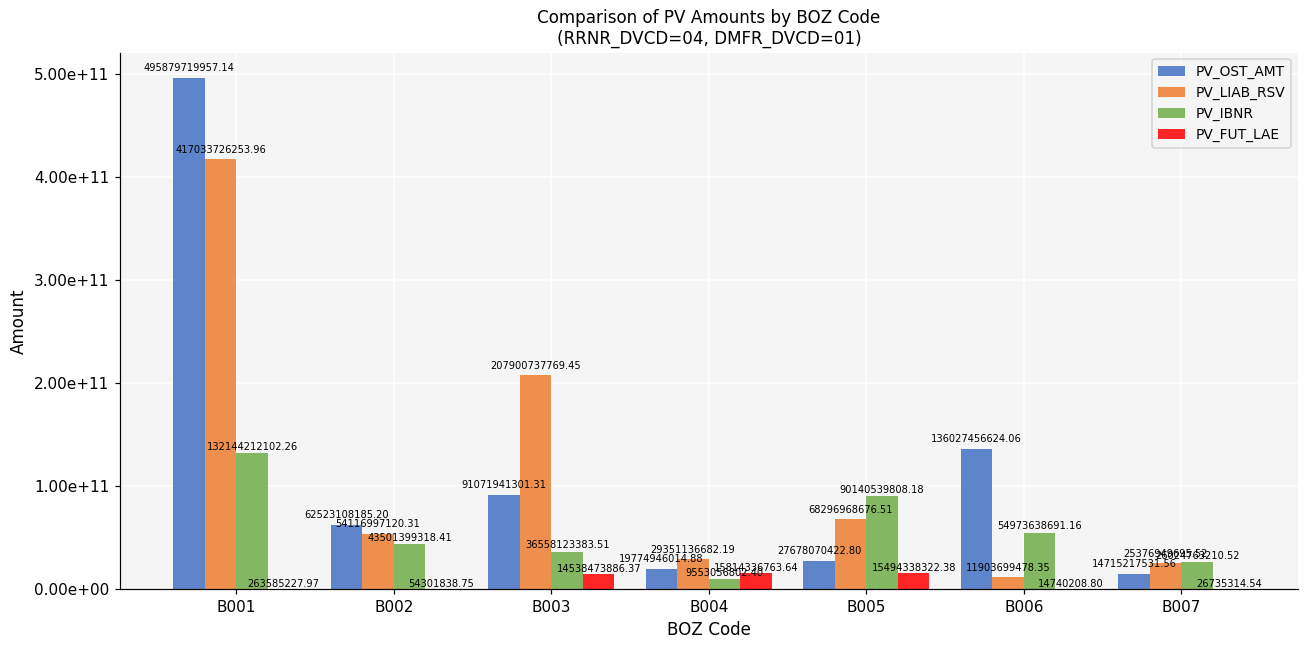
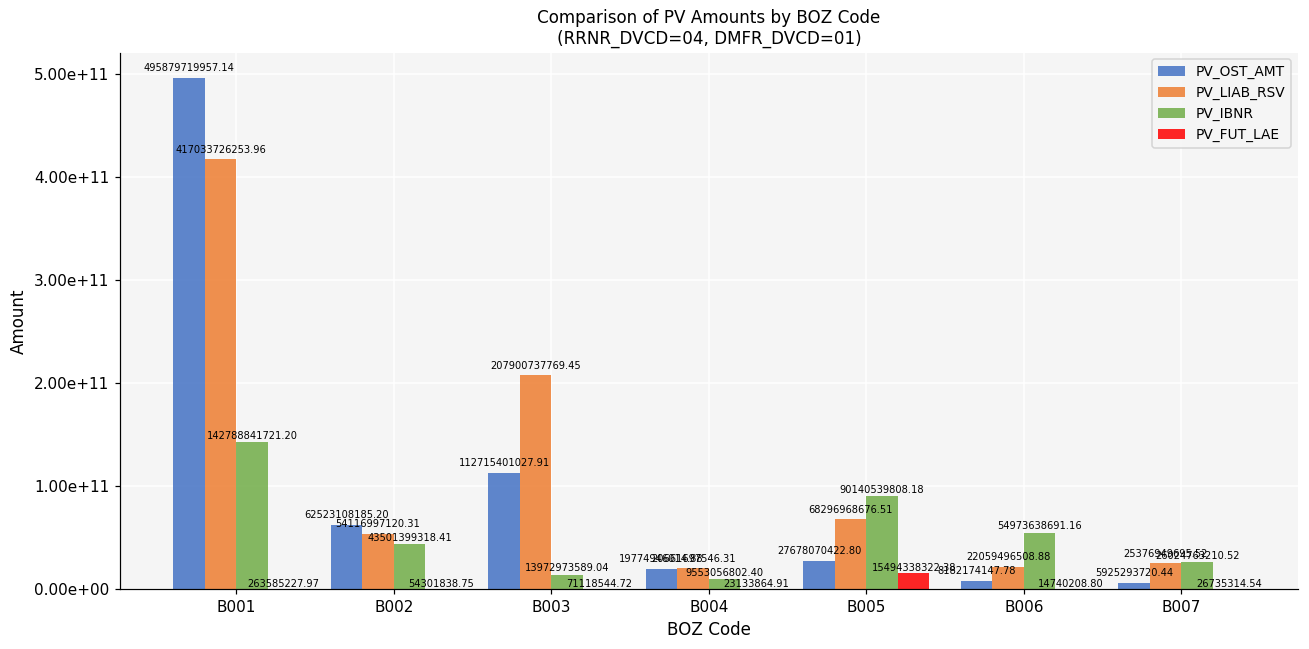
  {
    "PV_OST_AMT": {
      "B001": 495879719957.14,
      "B002": 62523108185.20,
-     "B003": 91071941301.31,
+     "B003": 112715401027.91,
      "B004": 19774946014.88,
      "B005": 27678070422.80,
-     "B006": 136027456624.06,
-     "B007": 14715217531.56
+     "B006": 8182174147.78,
+     "B007": 5925293720.44
    },
    "PV_LIAB_RSV": {
      "B001": 417033726253.96,
      "B002": 54116997120.31,
      "B003": 207900737769.45,
-     "B004": 29351136682.19,
+     "B004": 20661697546.31,
      "B005": 68296968676.51,
-     "B006": 11903699478.35
+     "B006": 22059496508.88
    },
    "PV_IBNR": {
-     "B001": 132144212102.26,
+     "B001": 142788841721.20,
      "B002": 43501399318.41,
-     "B003": 36558123383.51,
+     "B003": 13972973589.04,
      "B005": 90140539808.18,
      "B006": 54973638691.16
    },
    "PV_FUT_LAE": {
      "B001": 263585227.97,
      "B002": 54301838.75,
-     "B003": 14538473886.37,
-     "B004": 15814336763.64,
+     "B003": 71118544.72,
+     "B004": 23133864.91,
      "B005": 15494338322.38,
      "B006": 14740208.80,
      "B007": 26735314.54
    }
  }
